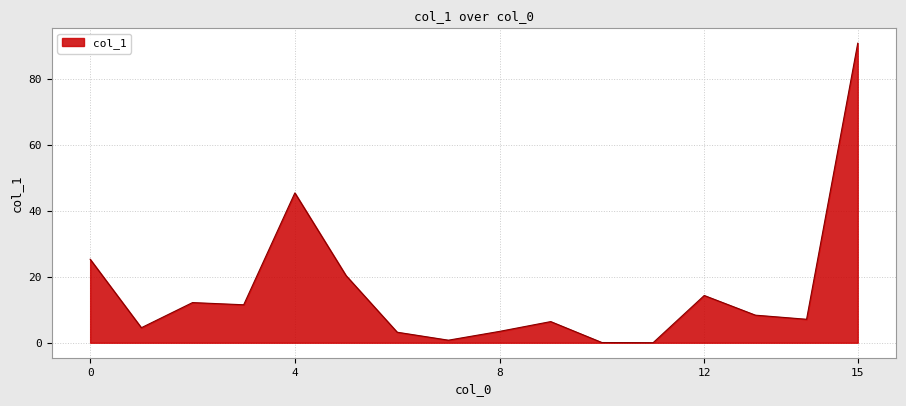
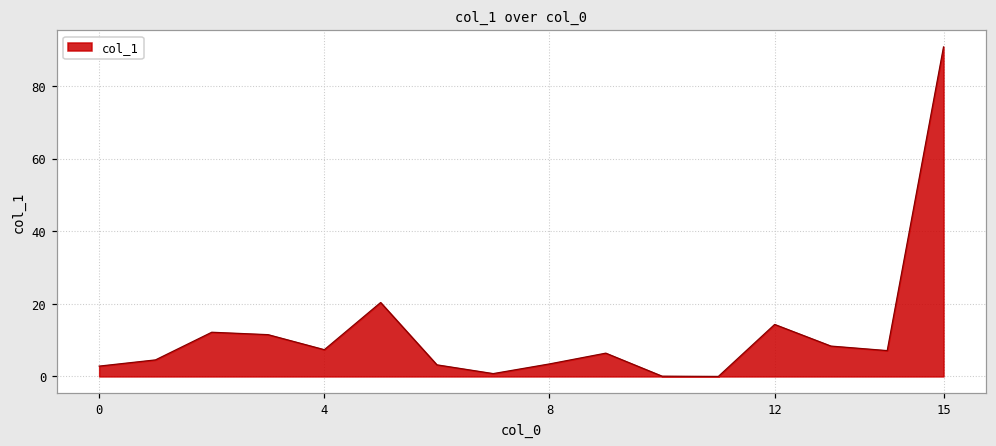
  {
-   "0": 25,
-   "4": 45,
+   "0": 3,
+   "4": 7,
    "8": 3,
    "12": 14,
    "15": 91
  }
